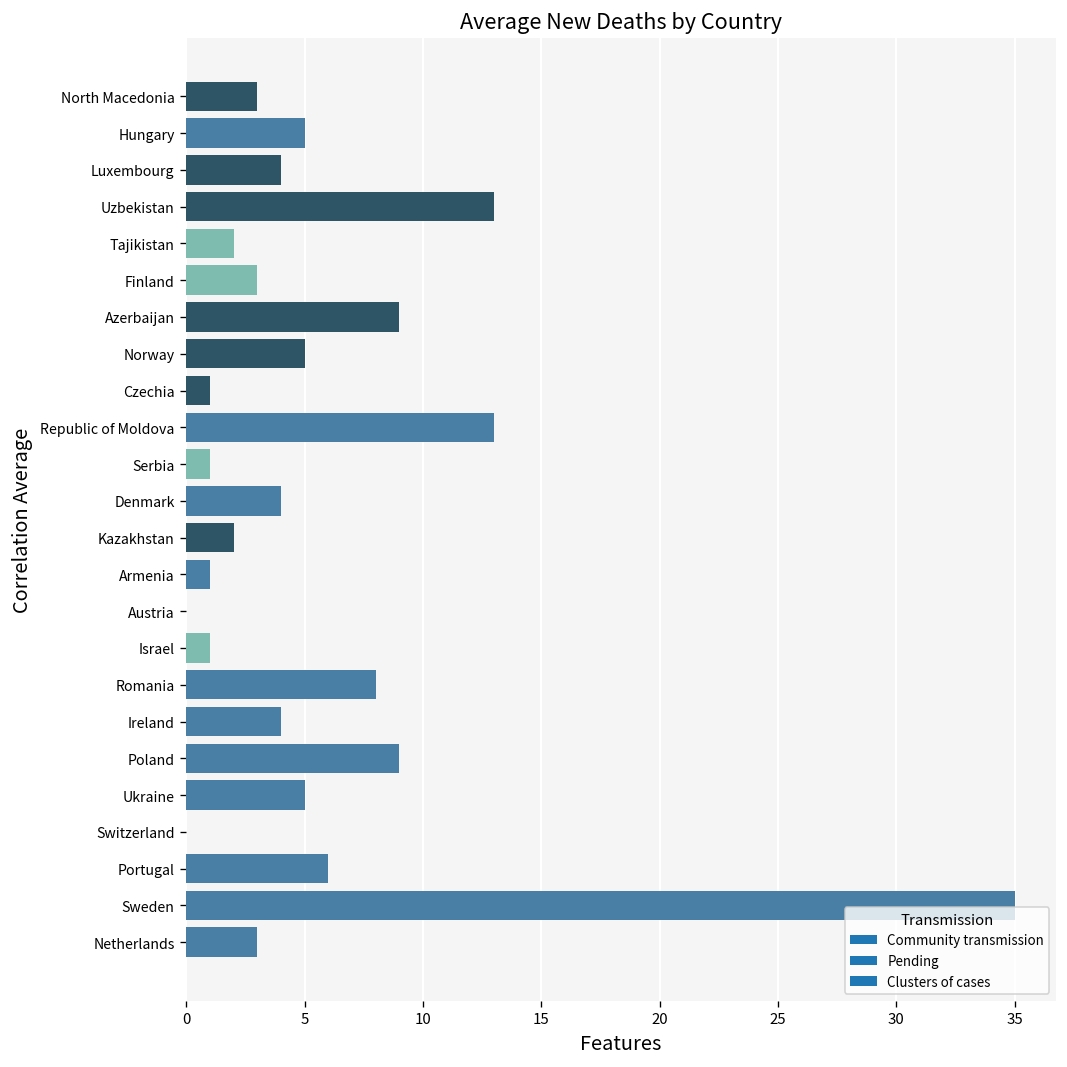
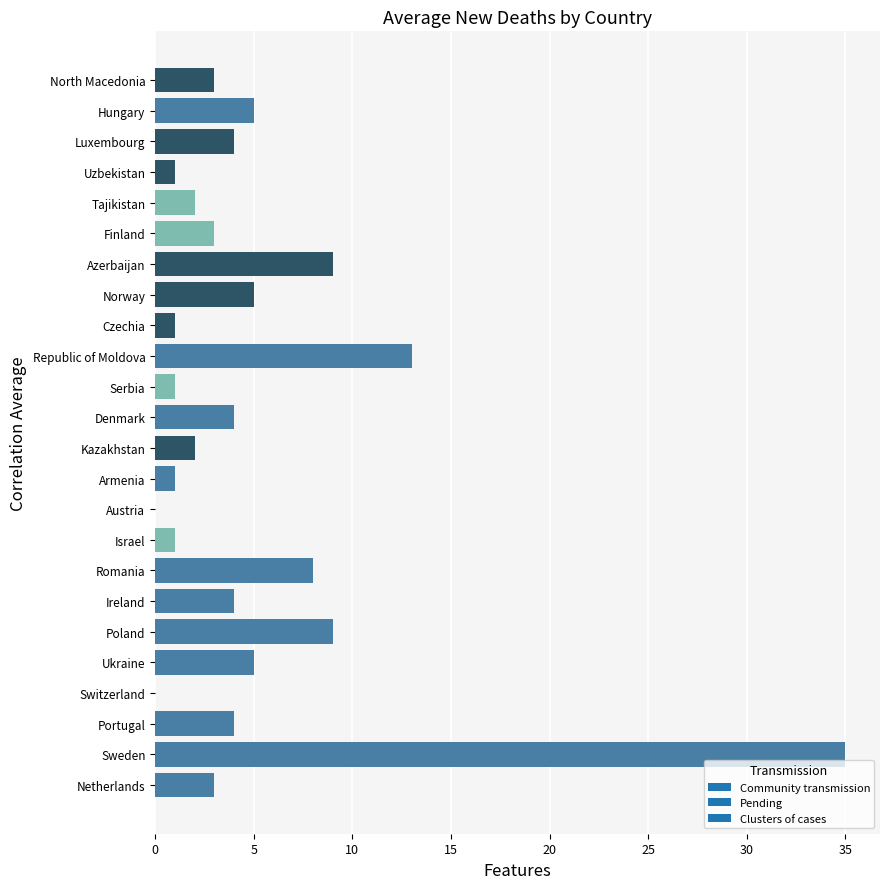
  {
    "North Macedonia": 3,
    "Hungary": 5,
    "Luxembourg": 4,
-   "Uzbekistan": 13,
+   "Uzbekistan": 1,
    "Tajikistan": 2,
    "Finland": 3,
    "Azerbaijan": 9,
    "Norway": 5,
    "Czechia": 1,
    "Republic of Moldova": 13,
    "Serbia": 1,
    "Denmark": 4,
    "Kazakhstan": 2,
    "Armenia": 1,
    "Austria": 0,
    "Israel": 1,
    "Romania": 8,
    "Ireland": 4,
    "Poland": 9,
    "Ukraine": 5,
    "Switzerland": 0,
-   "Portugal": 6,
+   "Portugal": 4,
    "Sweden": 35,
    "Netherlands": 3
  }
